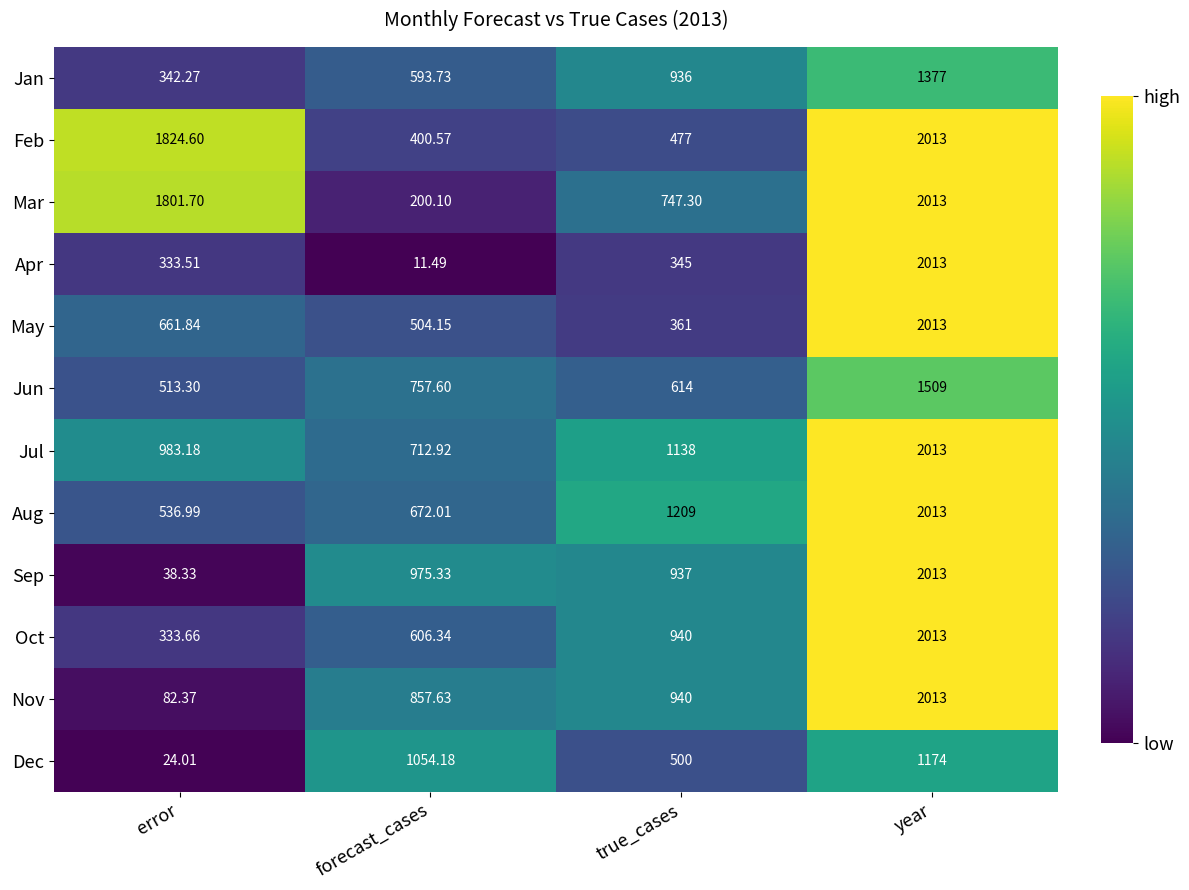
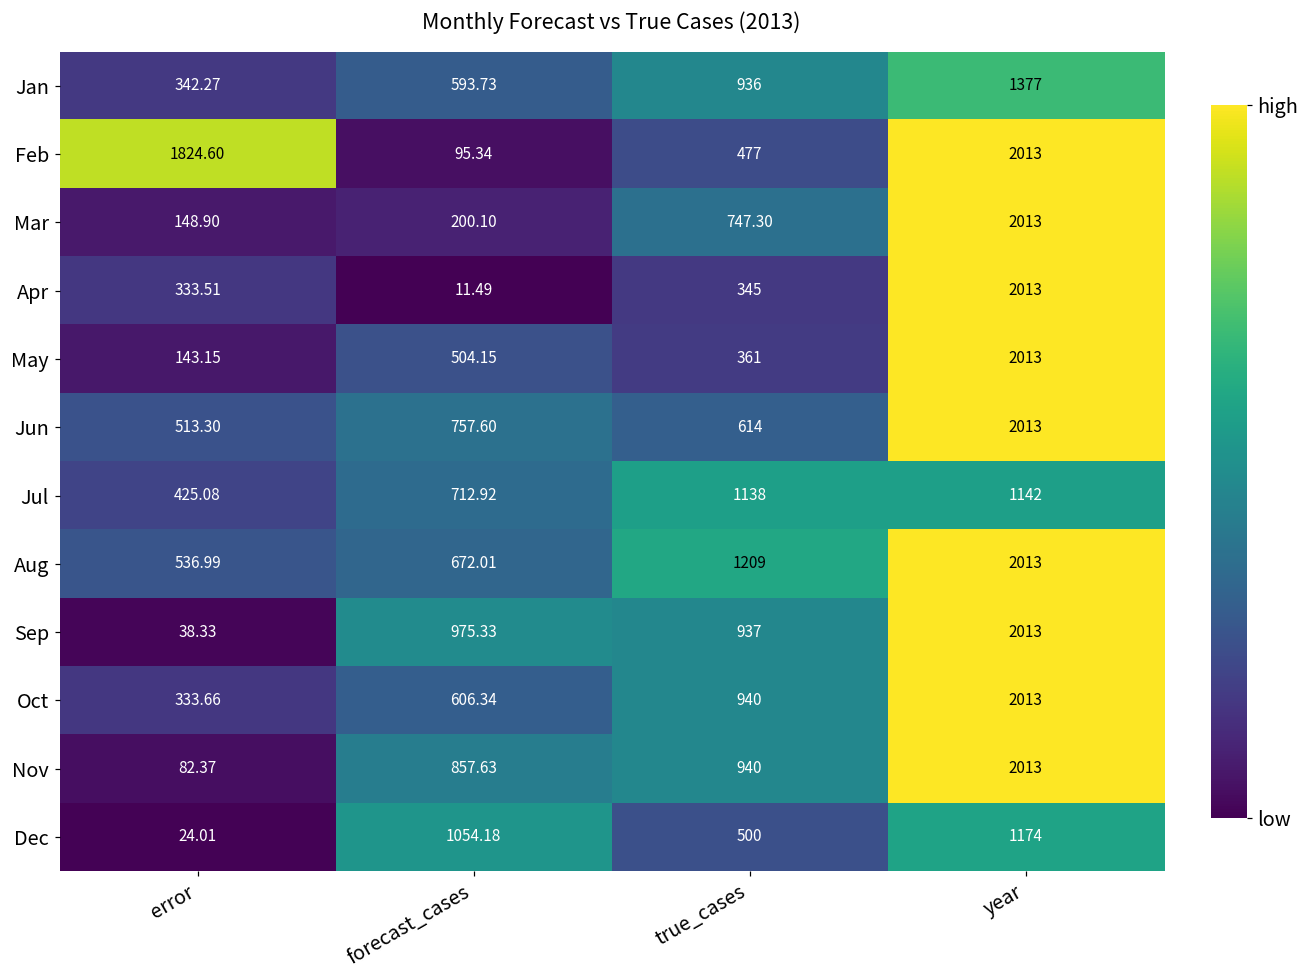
  {
    "Jan": {
      "error": 342.27,
      "forecast_cases": 593.73,
      "true_cases": 936,
      "year": 1377
    },
    "Feb": {
      "error": 1824.60,
-     "forecast_cases": 400.57,
+     "forecast_cases": 95.34,
      "true_cases": 477,
      "year": 2013
    },
    "Mar": {
-     "error": 1801.70,
+     "error": 148.90,
      "forecast_cases": 200.10,
      "true_cases": 747.30,
      "year": 2013
    },
    "Apr": {
      "error": 333.51,
      "forecast_cases": 11.49,
      "true_cases": 345,
      "year": 2013
    },
    "May": {
-     "error": 661.84,
+     "error": 143.15,
      "forecast_cases": 504.15,
      "true_cases": 361,
      "year": 2013
    },
    "Jun": {
      "error": 513.30,
      "forecast_cases": 757.60,
      "true_cases": 614,
-     "year": 1509
+     "year": 2013
    },
    "Jul": {
-     "error": 983.18,
+     "error": 425.08,
      "forecast_cases": 712.92,
      "true_cases": 1138,
-     "year": 2013
+     "year": 1142
    },
    "Aug": {
      "error": 536.99,
      "forecast_cases": 672.01,
      "true_cases": 1209,
      "year": 2013
    },
    "Sep": {
      "error": 38.33,
      "forecast_cases": 975.33,
      "true_cases": 937,
      "year": 2013
    },
    "Oct": {
      "error": 333.66,
      "forecast_cases": 606.34,
      "true_cases": 940,
      "year": 2013
    },
    "Nov": {
      "error": 82.37,
      "forecast_cases": 857.63,
      "true_cases": 940,
      "year": 2013
    },
    "Dec": {
      "error": 24.01,
      "forecast_cases": 1054.18,
      "true_cases": 500,
      "year": 1174
    }
  }
